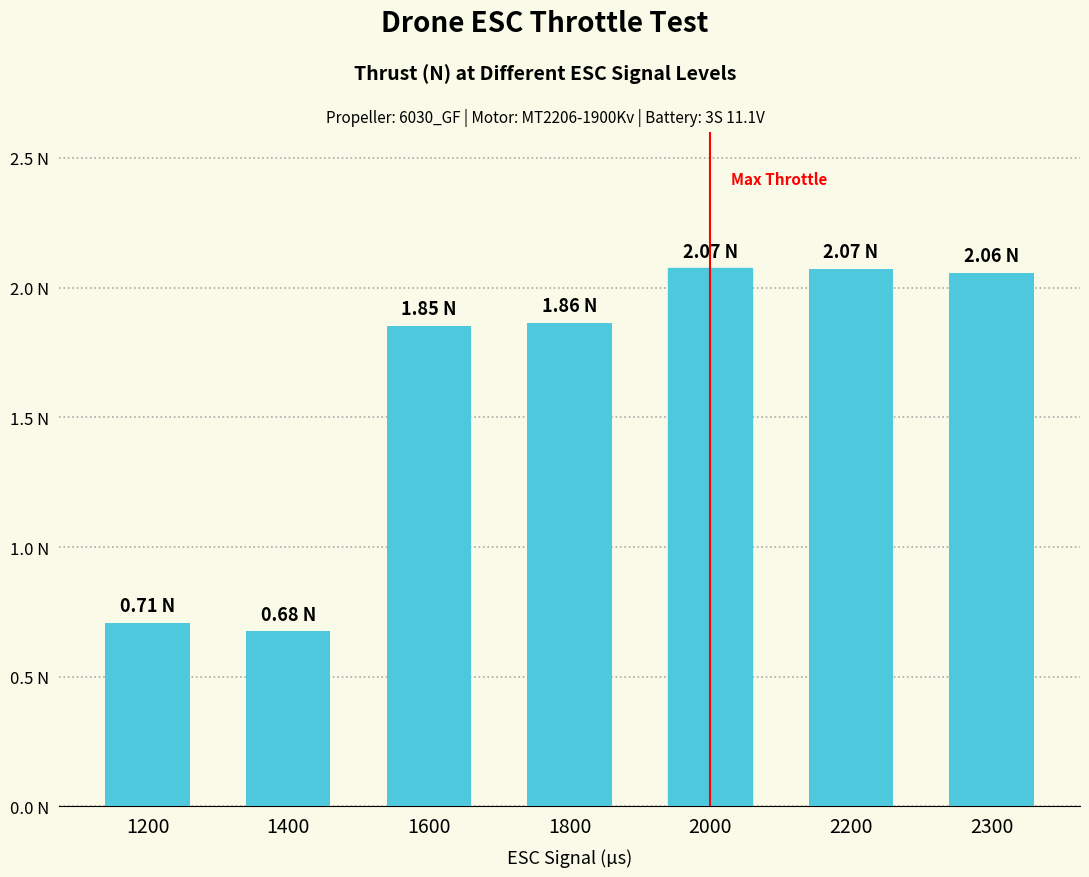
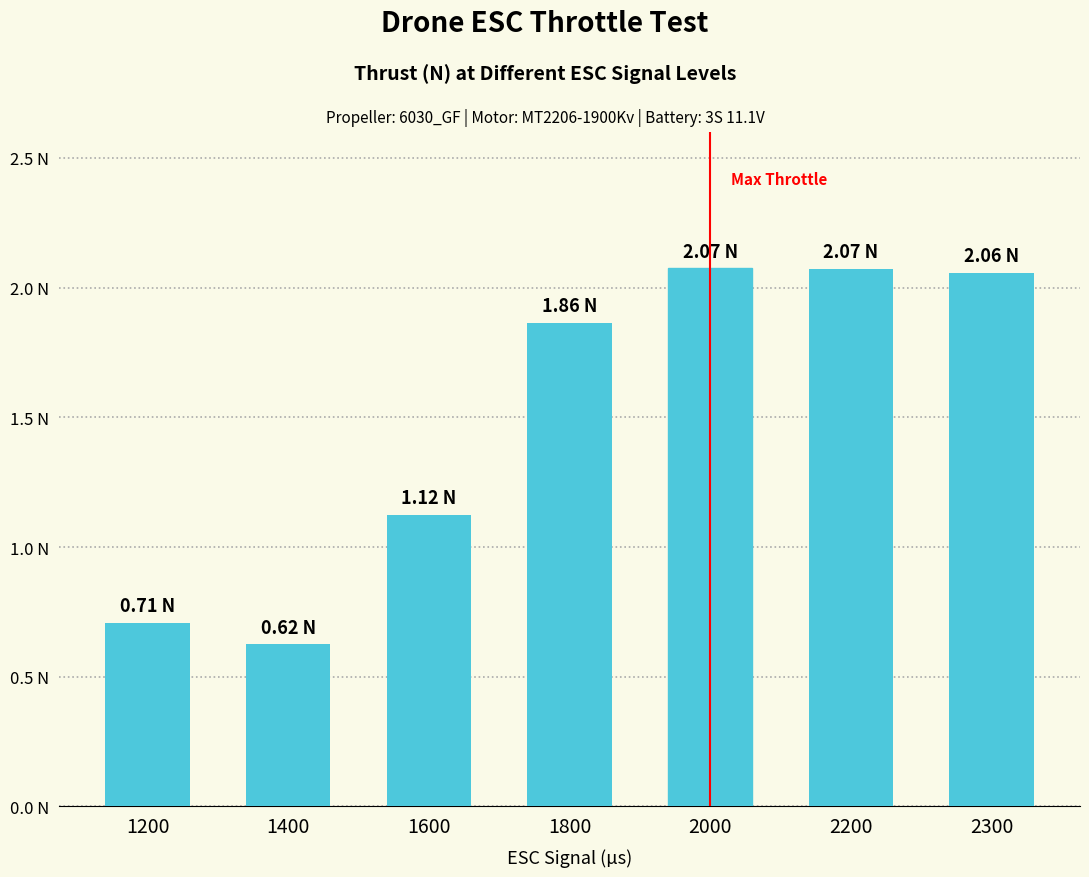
  {
    "1200": 0.71,
-   "1400": 0.68,
-   "1600": 1.85,
+   "1400": 0.62,
+   "1600": 1.12,
    "1800": 1.86,
    "2000": 2.07,
    "2200": 2.07,
    "2300": 2.06
  }
